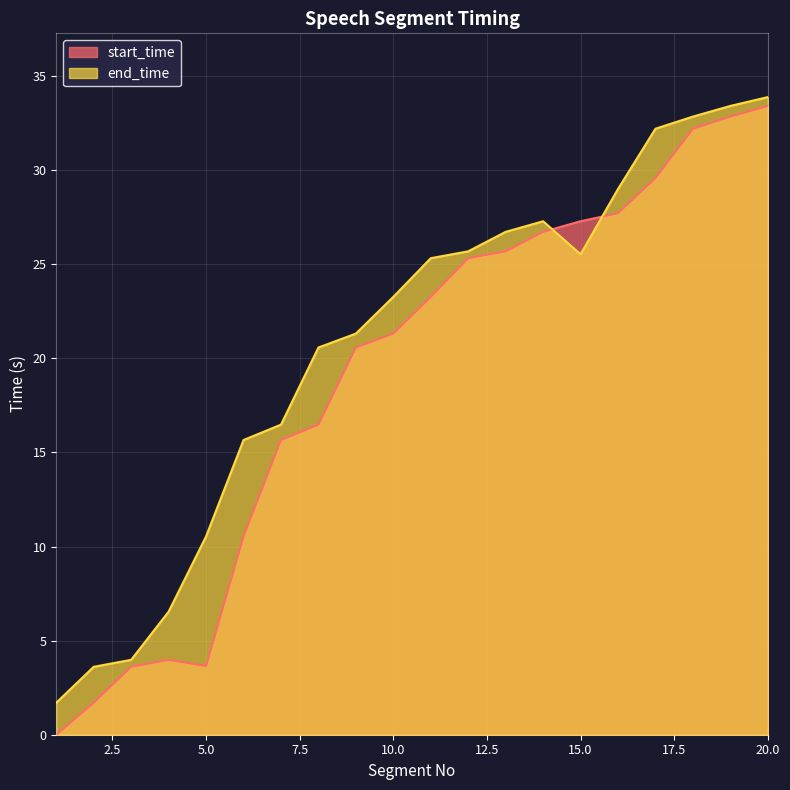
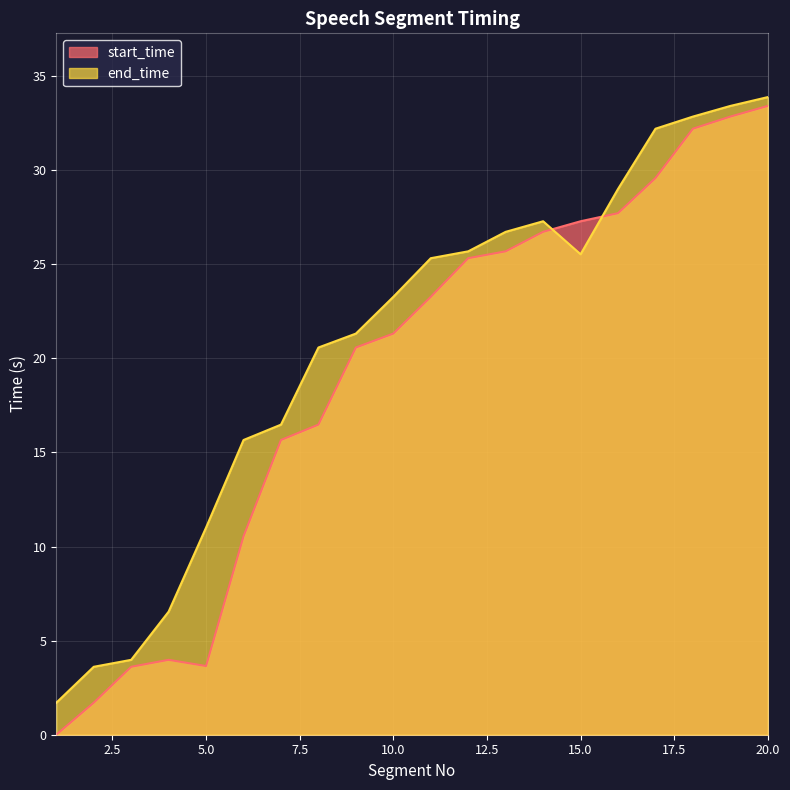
  {
    "start_time": {
      "5.0": 3.7,
      "10.0": 21.3,
      "15.0": 27.3,
      "20.0": 33.4
    },
    "end_time": {
-     "5.0": 10.5,
+     "5.0": 11.0,
      "10.0": 23.3,
      "15.0": 25.5,
      "20.0": 33.9
    }
  }
